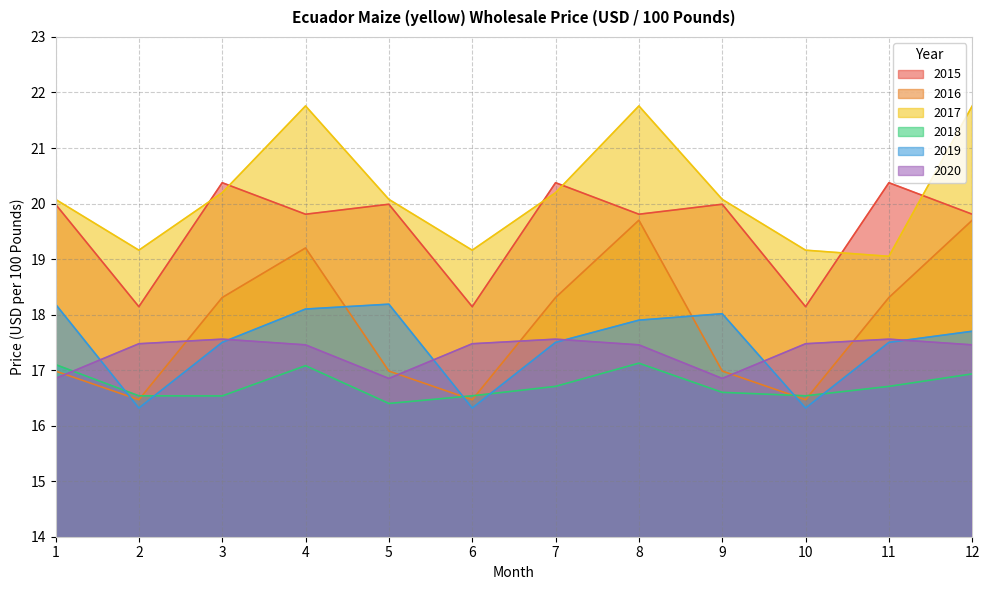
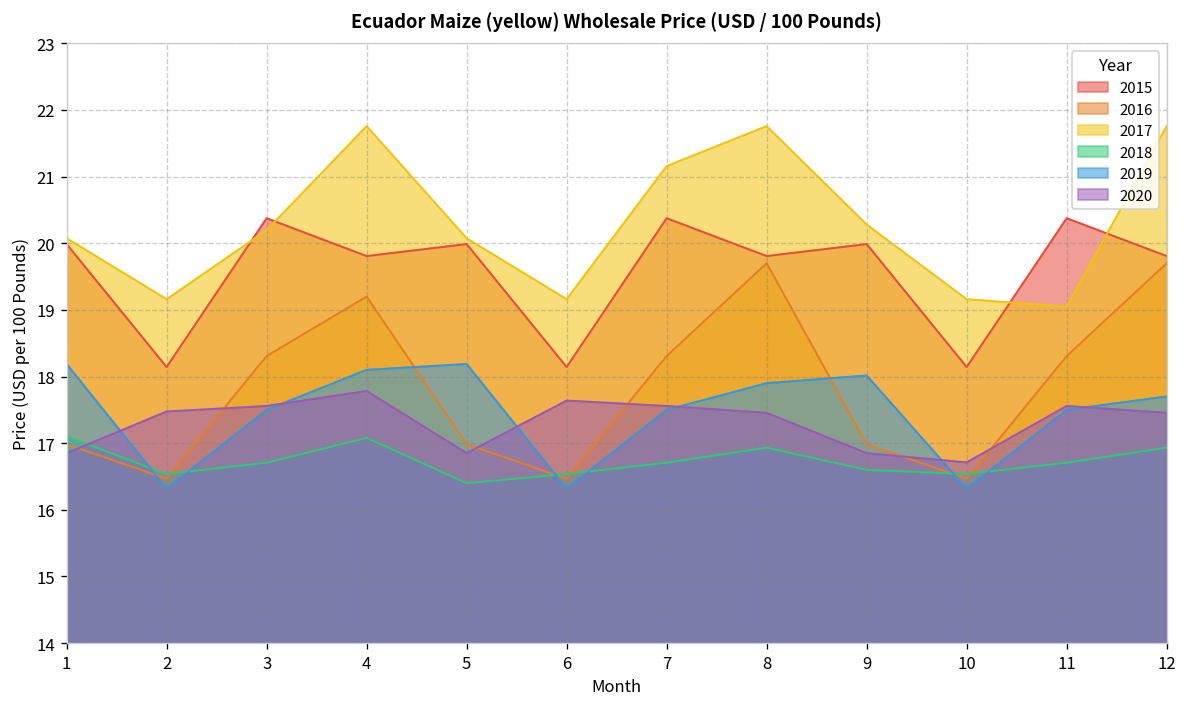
  {
    "2017": {
      "1": 20.1,
      "2": 19.2,
      "3": 20.2,
      "4": 21.8,
      "5": 20.1,
      "6": 19.2,
-     "7": 20.2,
+     "7": 21.2,
      "8": 21.8,
-     "9": 20.1,
+     "9": 20.3,
      "10": 19.2,
      "11": 19.0,
      "12": 21.8
    },
    "2018": {
      "1": 17.1,
      "2": 16.5,
-     "3": 16.5,
+     "3": 16.7,
      "4": 17.1,
      "5": 16.4,
      "6": 16.5,
      "7": 16.7,
-     "8": 17.1,
+     "8": 16.9,
      "9": 16.6,
      "10": 16.5,
      "11": 16.7,
      "12": 16.9
    },
    "2019": {
      "1": 18.2,
      "2": 16.3,
      "3": 17.5,
      "4": 18.1,
      "5": 18.2,
      "6": 16.3,
      "7": 17.5,
      "8": 17.9,
      "9": 18.0,
      "10": 16.3,
      "11": 17.5,
      "12": 17.7
    },
    "2020": {
      "1": 16.9,
      "2": 17.5,
      "3": 17.6,
-     "4": 17.5,
+     "4": 17.8,
      "5": 16.9,
-     "6": 17.5,
+     "6": 17.6,
      "7": 17.6,
      "8": 17.5,
      "9": 16.9,
-     "10": 17.5,
+     "10": 16.7,
      "11": 17.6,
      "12": 17.5
    }
  }
